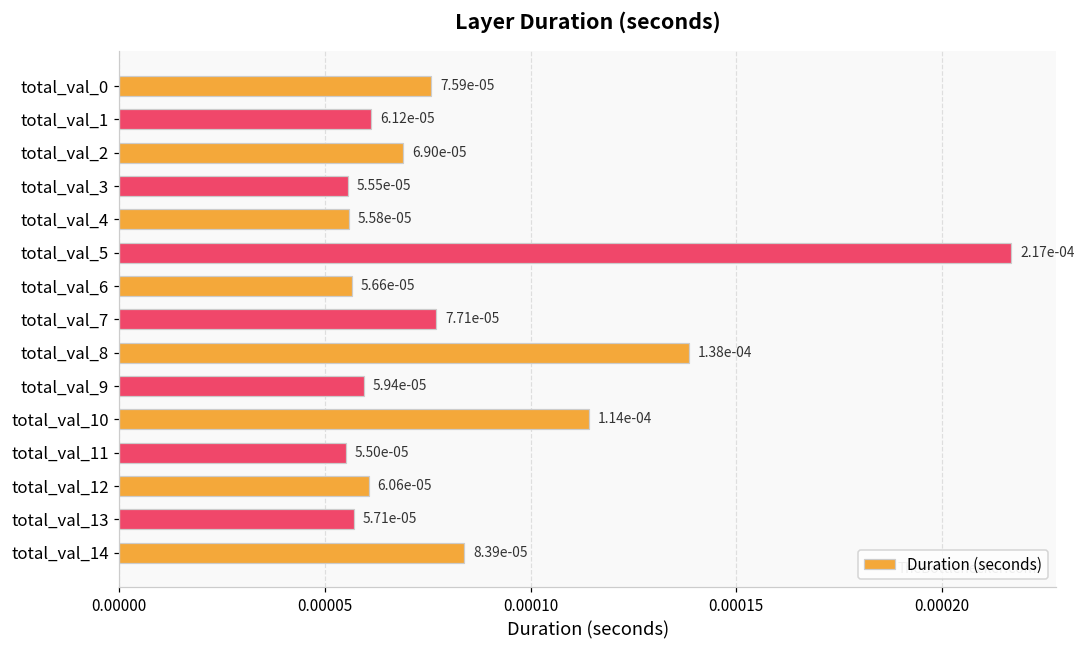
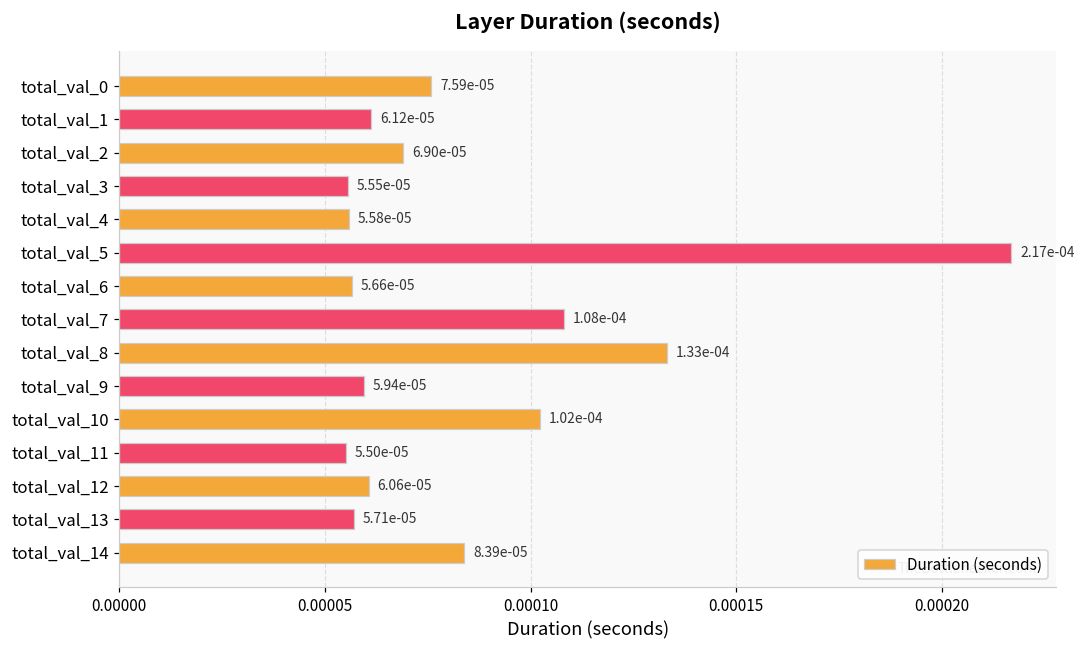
  {
    "total_val_0": "7.59e-05",
    "total_val_1": "6.12e-05",
    "total_val_2": "6.90e-05",
    "total_val_3": "5.55e-05",
    "total_val_4": "5.58e-05",
    "total_val_5": "2.17e-04",
    "total_val_6": "5.66e-05",
-   "total_val_7": "7.71e-05",
-   "total_val_8": "1.38e-04",
+   "total_val_7": "1.08e-04",
+   "total_val_8": "1.33e-04",
    "total_val_9": "5.94e-05",
-   "total_val_10": "1.14e-04",
+   "total_val_10": "1.02e-04",
    "total_val_11": "5.50e-05",
    "total_val_12": "6.06e-05",
    "total_val_13": "5.71e-05",
    "total_val_14": "8.39e-05"
  }
